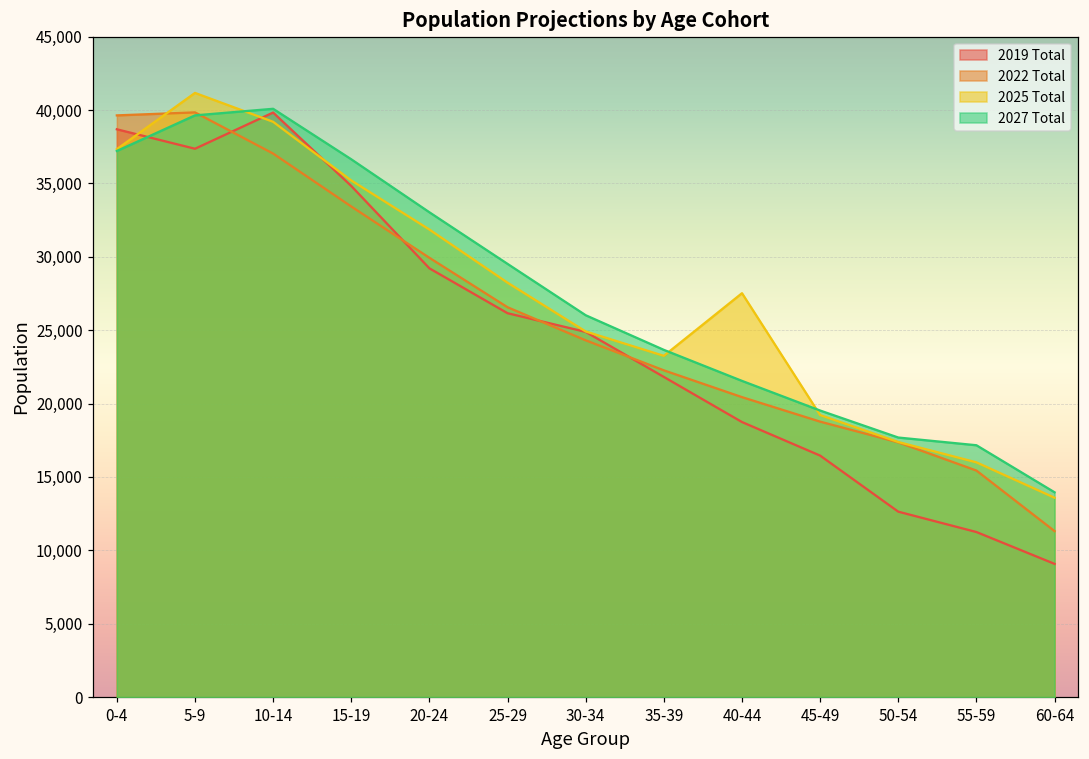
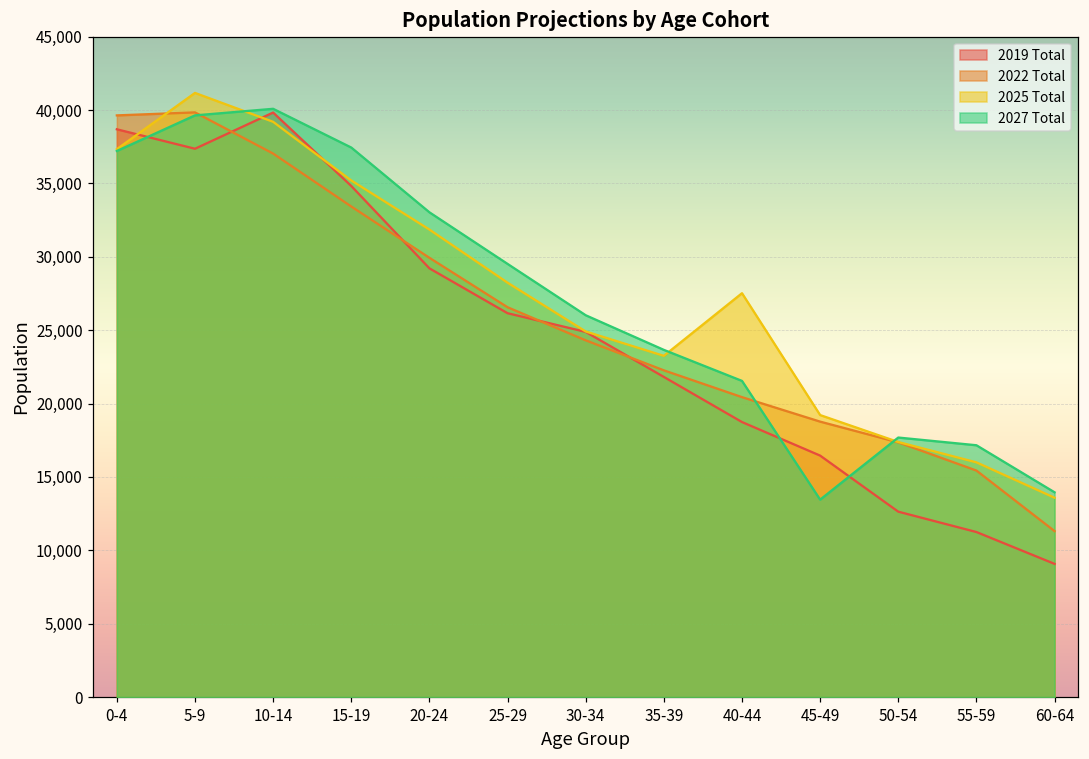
  {
    "2025 Total": {
      "5-9": "41,200",
      "10-14": "39,200",
      "15-19": "35,200",
      "20-24": "31,900",
      "25-29": "28,200",
      "35-39": "23,300",
      "40-44": "27,500",
      "45-49": "19,200",
      "55-59": "16,000",
      "60-64": "13,600"
    },
    "2027 Total": {
      "5-9": "39,600",
      "10-14": "40,100",
-     "15-19": "36,600",
+     "15-19": "37,400",
      "20-24": "33,000",
      "25-29": "29,500",
      "30-34": "26,000",
      "35-39": "23,700",
      "40-44": "21,500",
-     "45-49": "19,500",
+     "45-49": "13,500",
      "50-54": "17,700",
      "55-59": "17,200",
      "60-64": "14,000"
    }
  }
